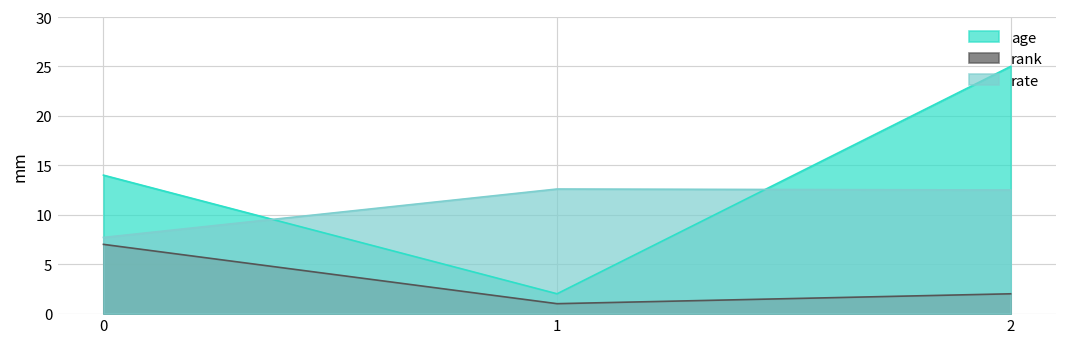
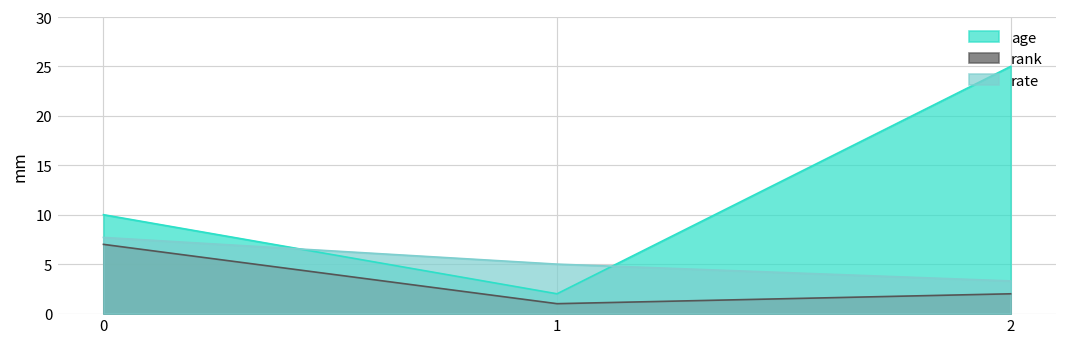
  {
    "age": {
-     "0": 14,
+     "0": 10,
      "1": 2,
      "2": 25
    },
    "rank": {
      "0": 7,
      "1": 1,
      "2": 2
    },
    "rate": {
      "0": 8,
-     "1": 13,
-     "2": 13
+     "1": 5,
+     "2": 3
    }
  }
